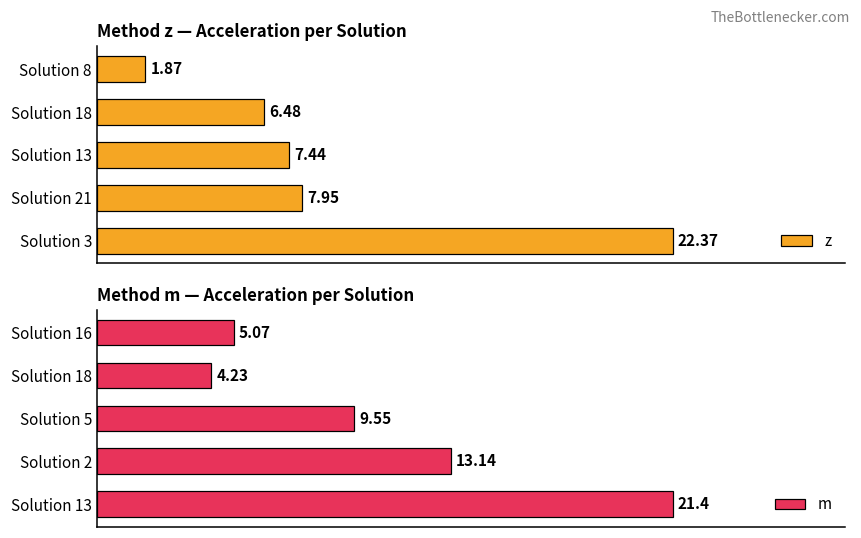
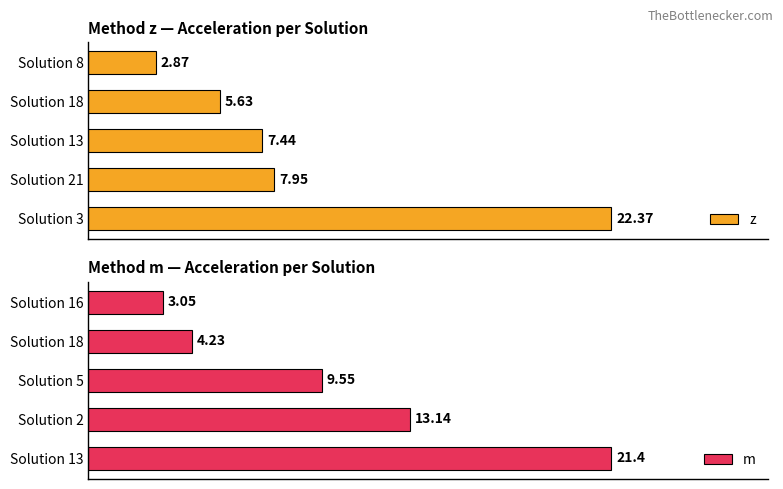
  {
    "Method z — Acceleration per Solution": {
-     "Solution 8": 1.87,
-     "Solution 18": 6.48,
+     "Solution 8": 2.87,
+     "Solution 18": 5.63,
      "Solution 13": 7.44,
      "Solution 21": 7.95,
      "Solution 3": 22.37
    },
    "Method m — Acceleration per Solution": {
-     "Solution 16": 5.07,
+     "Solution 16": 3.05,
      "Solution 18": 4.23,
      "Solution 5": 9.55,
      "Solution 2": 13.14,
      "Solution 13": 21.4
    }
  }
